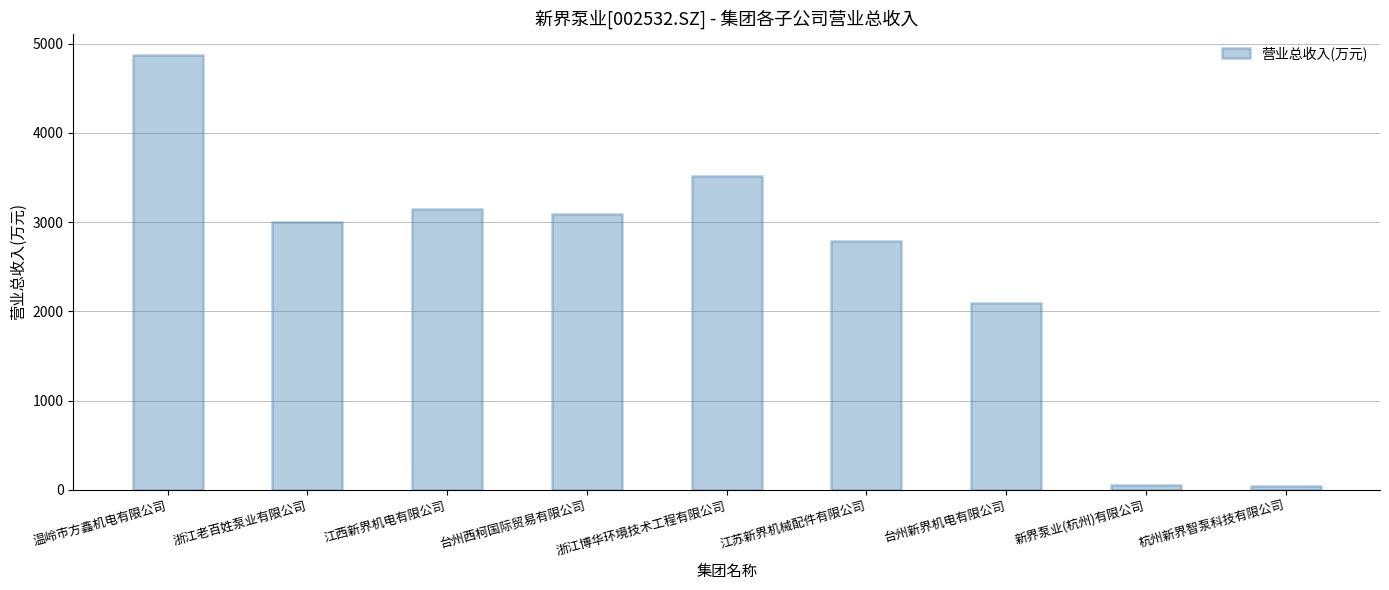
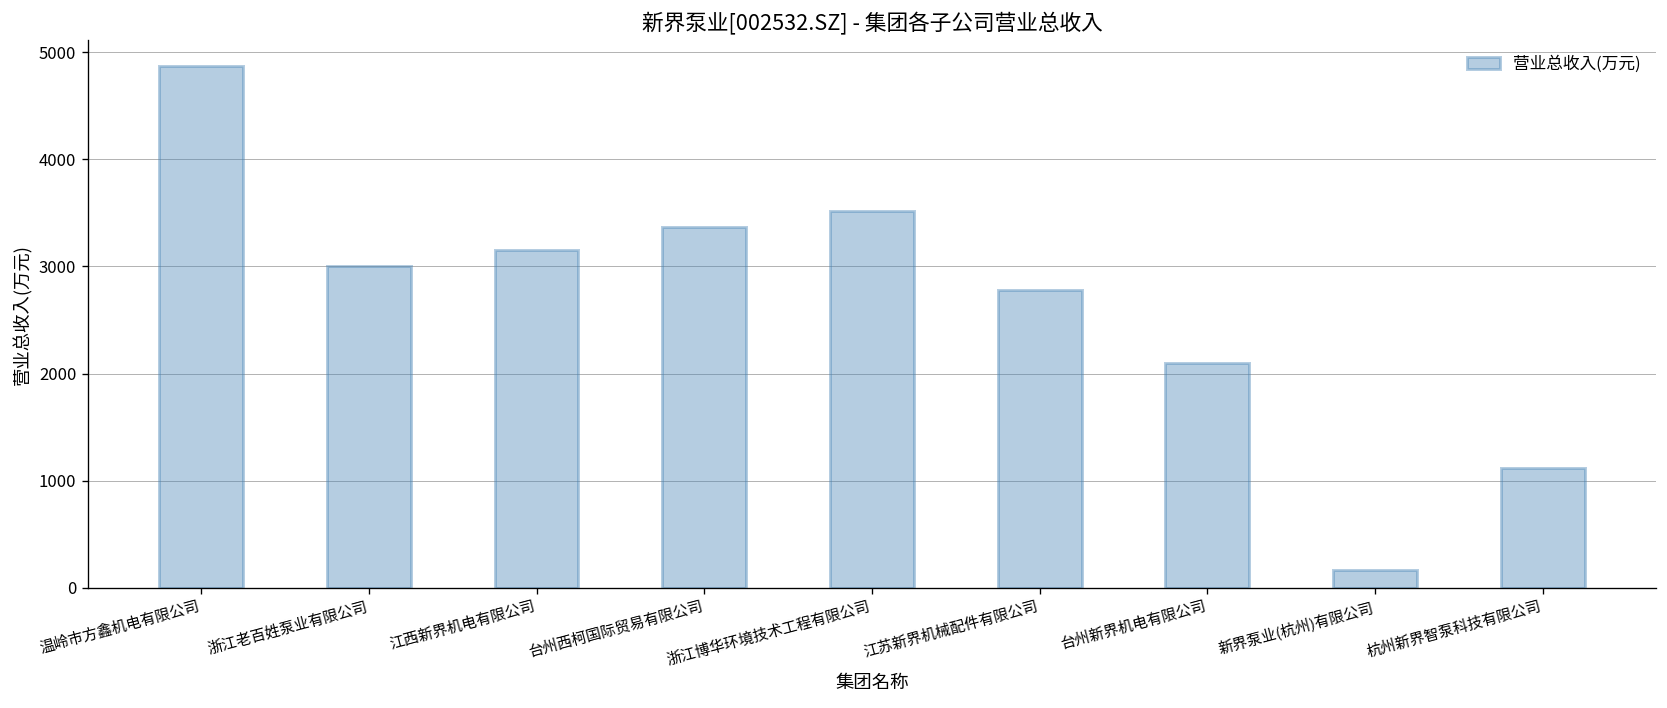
  {
    "温岭市方鑫机电有限公司": 4900,
    "浙江老百姓泵业有限公司": 3000,
    "江西新界机电有限公司": 3200,
-   "台州西柯国际贸易有限公司": 3100,
+   "台州西柯国际贸易有限公司": 3400,
    "浙江博华环境技术工程有限公司": 3500,
    "江苏新界机械配件有限公司": 2800,
    "台州新界机电有限公司": 2100,
-   "新界泵业(杭州)有限公司": 100,
-   "杭州新界智泵科技有限公司": 0
+   "新界泵业(杭州)有限公司": 200,
+   "杭州新界智泵科技有限公司": 1100
  }
